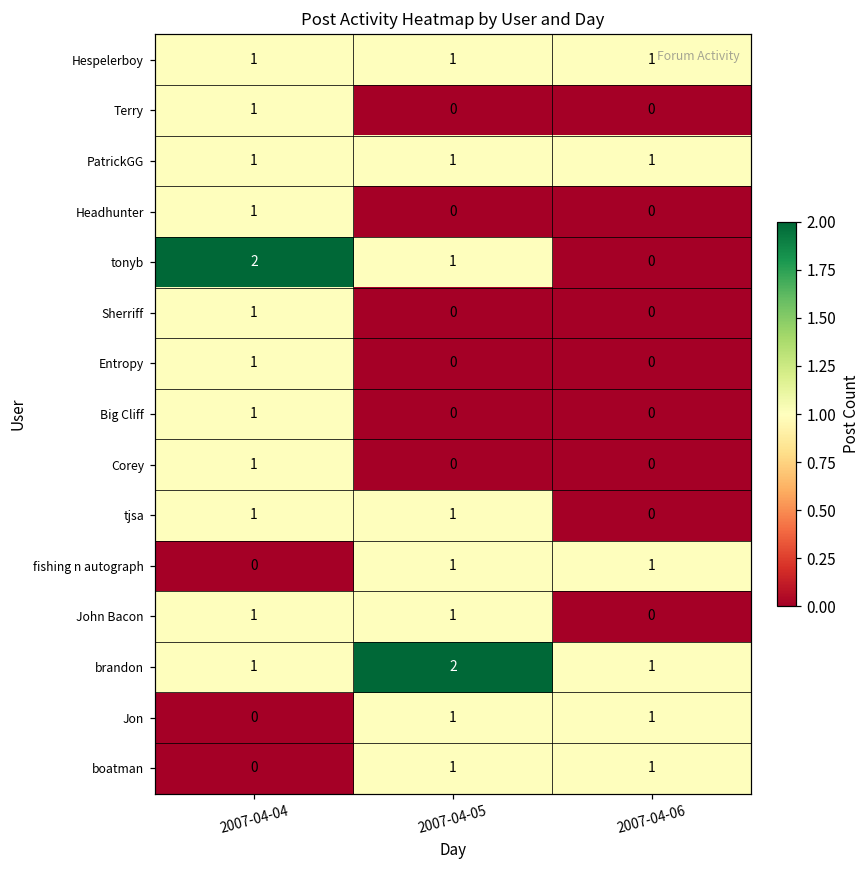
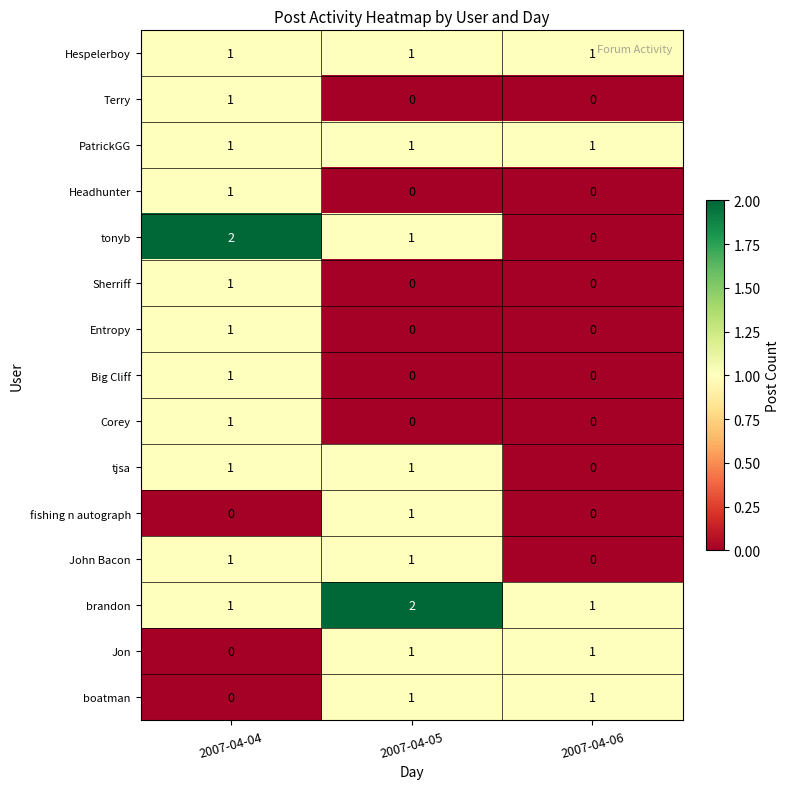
  {
    "Hespelerboy": {
      "2007-04-04": 1,
      "2007-04-05": 1
    },
    "Terry": {
      "2007-04-04": 1,
      "2007-04-05": 0,
      "2007-04-06": 0
    },
    "PatrickGG": {
      "2007-04-04": 1,
      "2007-04-05": 1,
      "2007-04-06": 1
    },
    "Headhunter": {
      "2007-04-04": 1,
      "2007-04-05": 0,
      "2007-04-06": 0
    },
    "tonyb": {
      "2007-04-04": 2,
      "2007-04-05": 1,
      "2007-04-06": 0
    },
    "Sherriff": {
      "2007-04-04": 1,
      "2007-04-05": 0,
      "2007-04-06": 0
    },
    "Entropy": {
      "2007-04-04": 1,
      "2007-04-05": 0,
      "2007-04-06": 0
    },
    "Big Cliff": {
      "2007-04-04": 1,
      "2007-04-05": 0,
      "2007-04-06": 0
    },
    "Corey": {
      "2007-04-04": 1,
      "2007-04-05": 0,
      "2007-04-06": 0
    },
    "tjsa": {
      "2007-04-04": 1,
      "2007-04-05": 1,
      "2007-04-06": 0
    },
    "fishing n autograph": {
      "2007-04-04": 0,
      "2007-04-05": 1,
-     "2007-04-06": 1
+     "2007-04-06": 0
    },
    "John Bacon": {
      "2007-04-04": 1,
      "2007-04-05": 1,
      "2007-04-06": 0
    },
    "brandon": {
      "2007-04-04": 1,
      "2007-04-05": 2,
      "2007-04-06": 1
    },
    "Jon": {
      "2007-04-04": 0,
      "2007-04-05": 1,
      "2007-04-06": 1
    },
    "boatman": {
      "2007-04-04": 0,
      "2007-04-05": 1,
      "2007-04-06": 1
    }
  }
